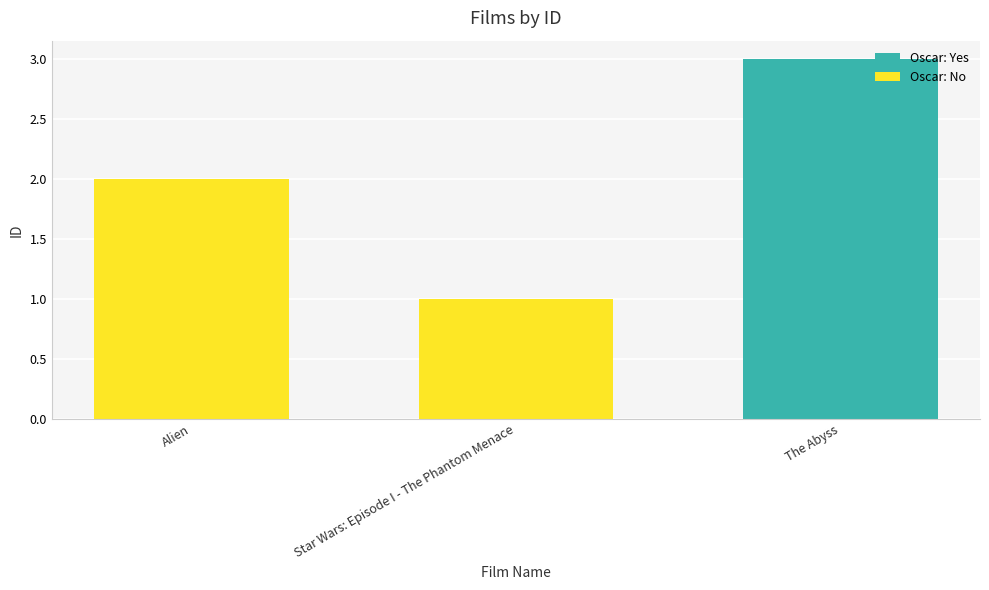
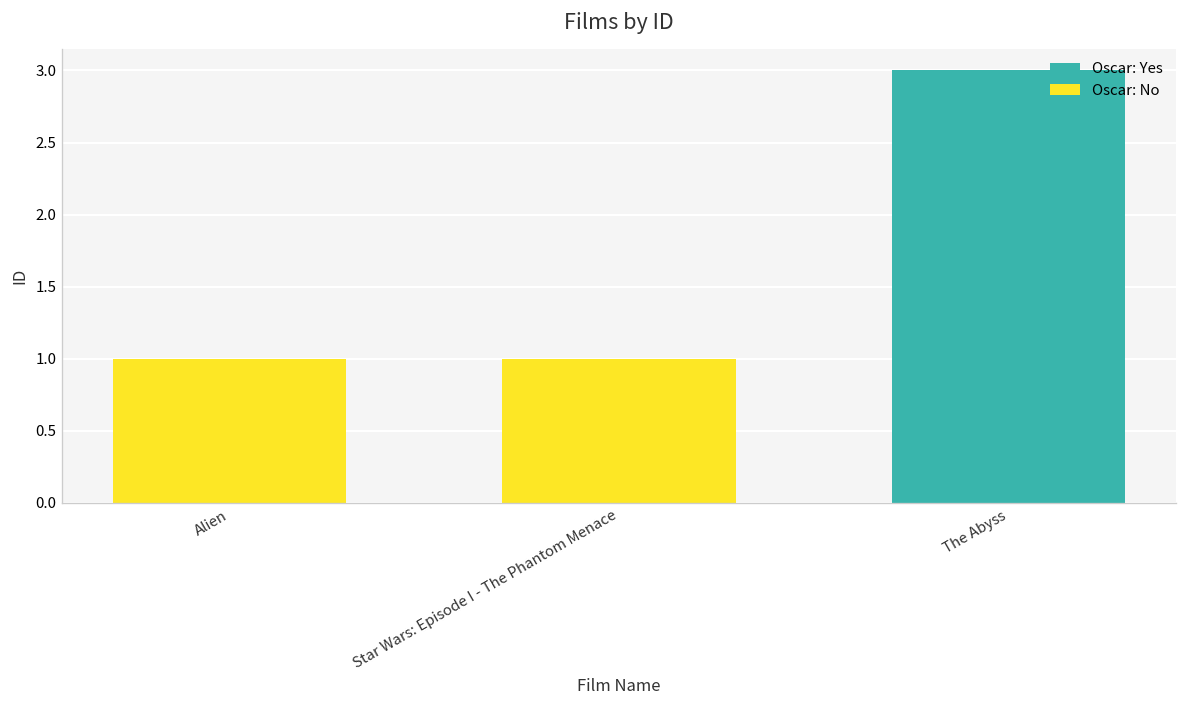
  {
-   "Alien": 2,
+   "Alien": 1,
    "Star Wars: Episode I - The Phantom Menace": 1,
    "The Abyss": 3
  }
